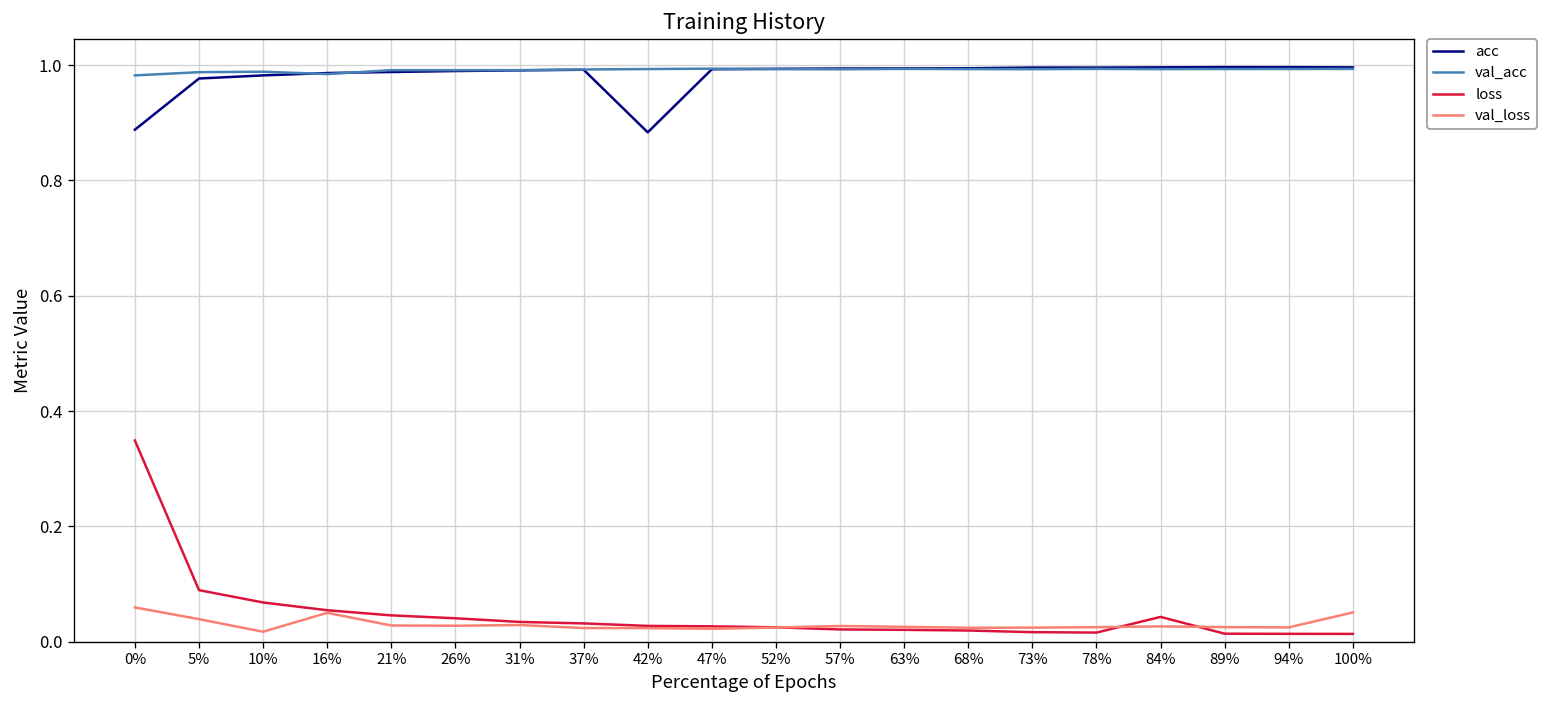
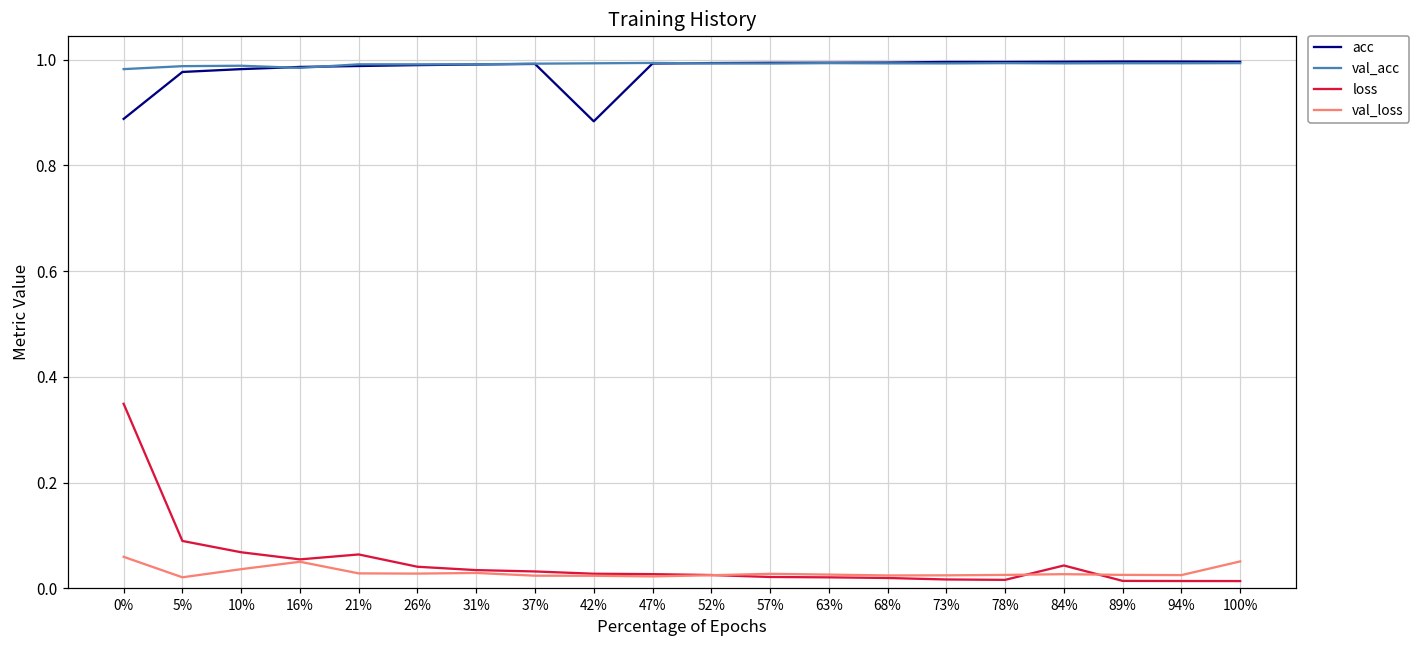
  {
    "acc": {
      "0%": 0.89,
      "5%": 0.98,
      "10%": 0.98,
      "42%": 0.88
    },
    "val_acc": {
      "0%": 0.98,
      "5%": 0.99,
      "10%": 0.99,
      "42%": 0.99
    },
    "loss": {
      "0%": 0.35,
      "5%": 0.09,
      "10%": 0.07,
-     "21%": 0.05,
+     "21%": 0.06,
      "26%": 0.04,
      "31%": 0.03,
      "37%": 0.03,
      "57%": 0.02,
      "73%": 0.02,
      "78%": 0.02,
      "84%": 0.04,
      "89%": 0.01,
      "94%": 0.01,
      "100%": 0.01
    },
    "val_loss": {
      "0%": 0.06,
-     "5%": 0.04,
-     "10%": 0.02,
+     "5%": 0.02,
+     "10%": 0.04,
      "21%": 0.03,
      "26%": 0.03,
      "31%": 0.03,
      "37%": 0.02,
      "57%": 0.03,
      "73%": 0.02,
      "78%": 0.03,
      "84%": 0.03,
      "89%": 0.03,
      "94%": 0.02,
      "100%": 0.05
    }
  }
